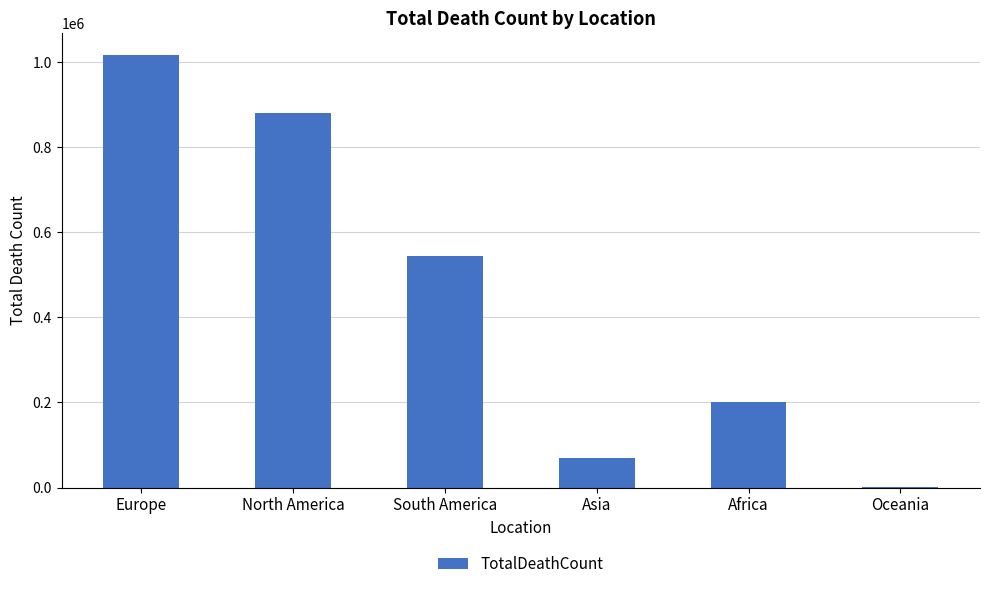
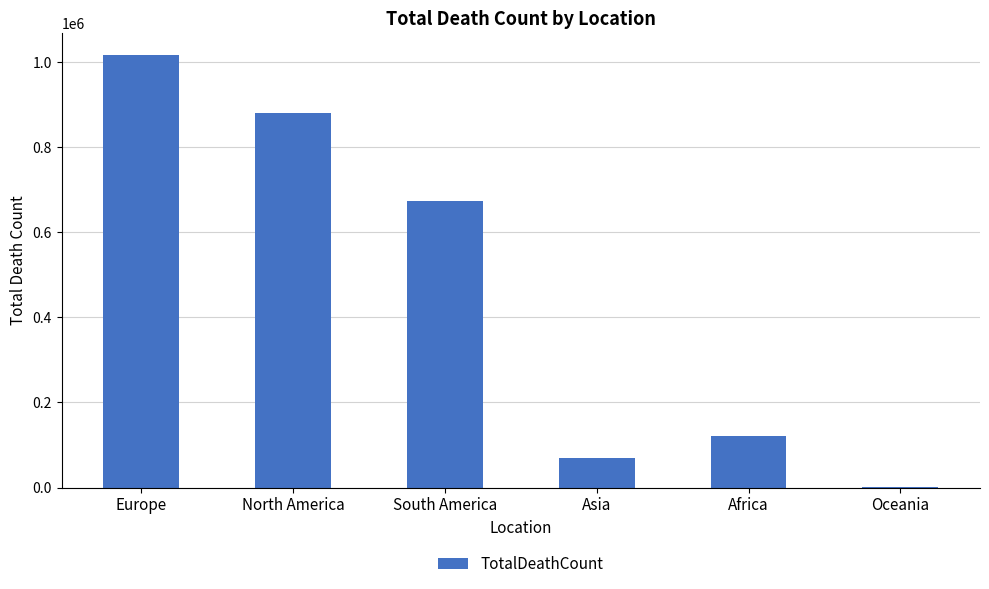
  {
    "Europe": 1020000,
    "North America": 880000,
-   "South America": 540000,
+   "South America": 670000,
    "Asia": 70000,
-   "Africa": 200000
+   "Africa": 120000
  }
